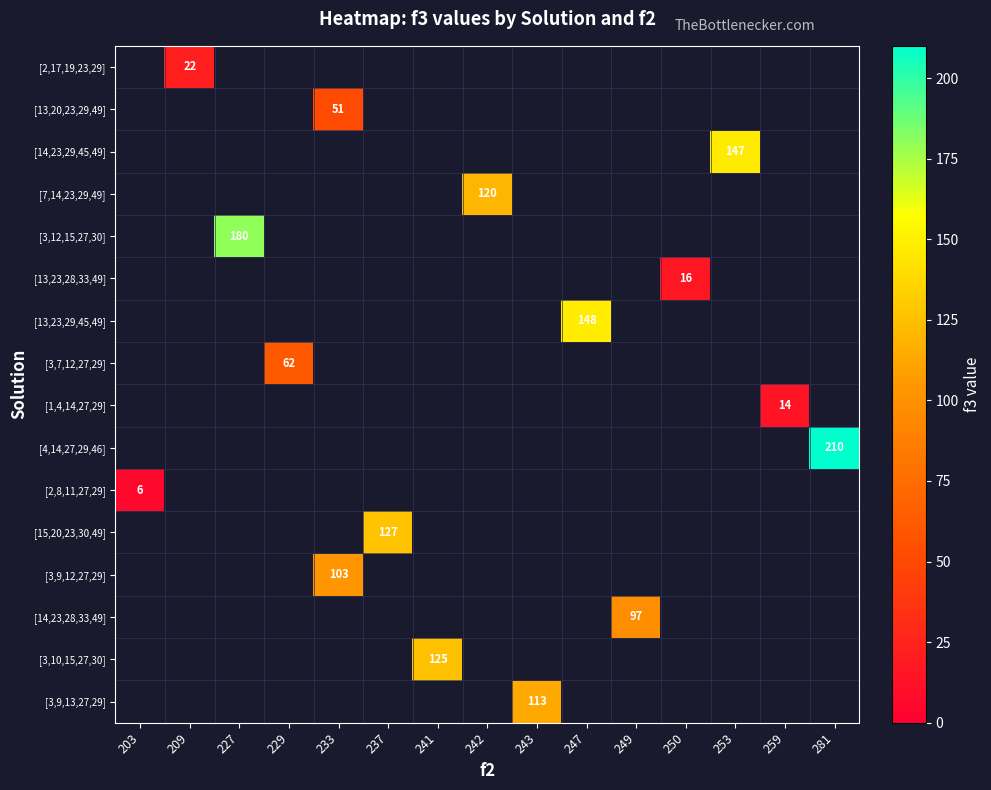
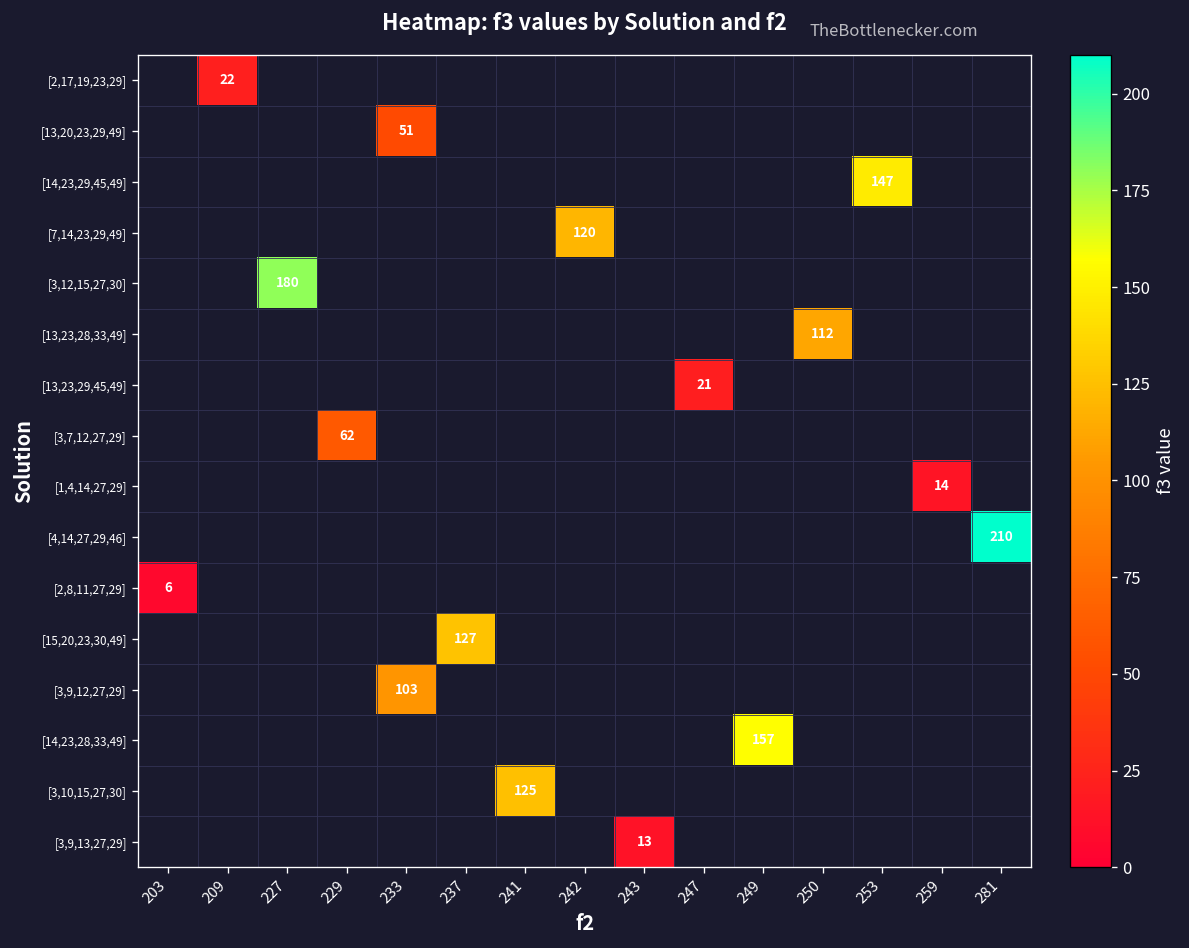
  {
    "[2,17,19,23,29]": {
      "209": 22
    },
    "[13,20,23,29,49]": {
      "233": 51
    },
    "[14,23,29,45,49]": {
      "253": 147
    },
    "[7,14,23,29,49]": {
      "242": 120
    },
    "[3,12,15,27,30]": {
      "227": 180
    },
    "[13,23,28,33,49]": {
-     "250": 16
+     "250": 112
    },
    "[13,23,29,45,49]": {
-     "247": 148
+     "247": 21
    },
    "[3,7,12,27,29]": {
      "229": 62
    },
    "[1,4,14,27,29]": {
      "259": 14
    },
    "[4,14,27,29,46]": {
      "281": 210
    },
    "[2,8,11,27,29]": {
      "203": 6
    },
    "[15,20,23,30,49]": {
      "237": 127
    },
    "[3,9,12,27,29]": {
      "233": 103
    },
    "[14,23,28,33,49]": {
-     "249": 97
+     "249": 157
    },
    "[3,10,15,27,30]": {
      "241": 125
    },
    "[3,9,13,27,29]": {
-     "243": 113
+     "243": 13
    }
  }
